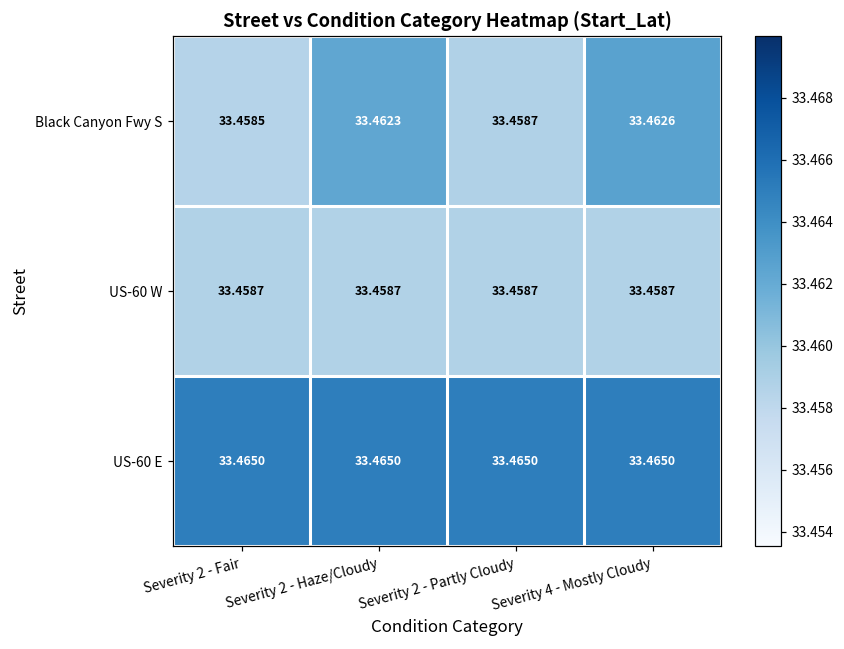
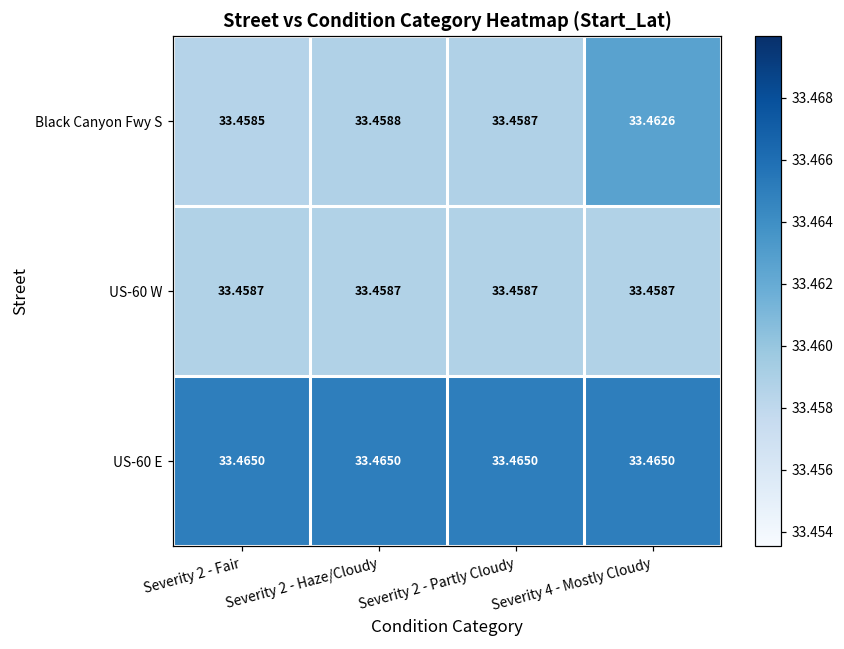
  {
    "Black Canyon Fwy S": {
      "Severity 2 - Fair": 33.4585,
-     "Severity 2 - Haze/Cloudy": 33.4623,
+     "Severity 2 - Haze/Cloudy": 33.4588,
      "Severity 2 - Partly Cloudy": 33.4587,
      "Severity 4 - Mostly Cloudy": 33.4626
    },
    "US-60 W": {
      "Severity 2 - Fair": 33.4587,
      "Severity 2 - Haze/Cloudy": 33.4587,
      "Severity 2 - Partly Cloudy": 33.4587,
      "Severity 4 - Mostly Cloudy": 33.4587
    },
    "US-60 E": {
      "Severity 2 - Fair": 33.4650,
      "Severity 2 - Haze/Cloudy": 33.4650,
      "Severity 2 - Partly Cloudy": 33.4650,
      "Severity 4 - Mostly Cloudy": 33.4650
    }
  }
